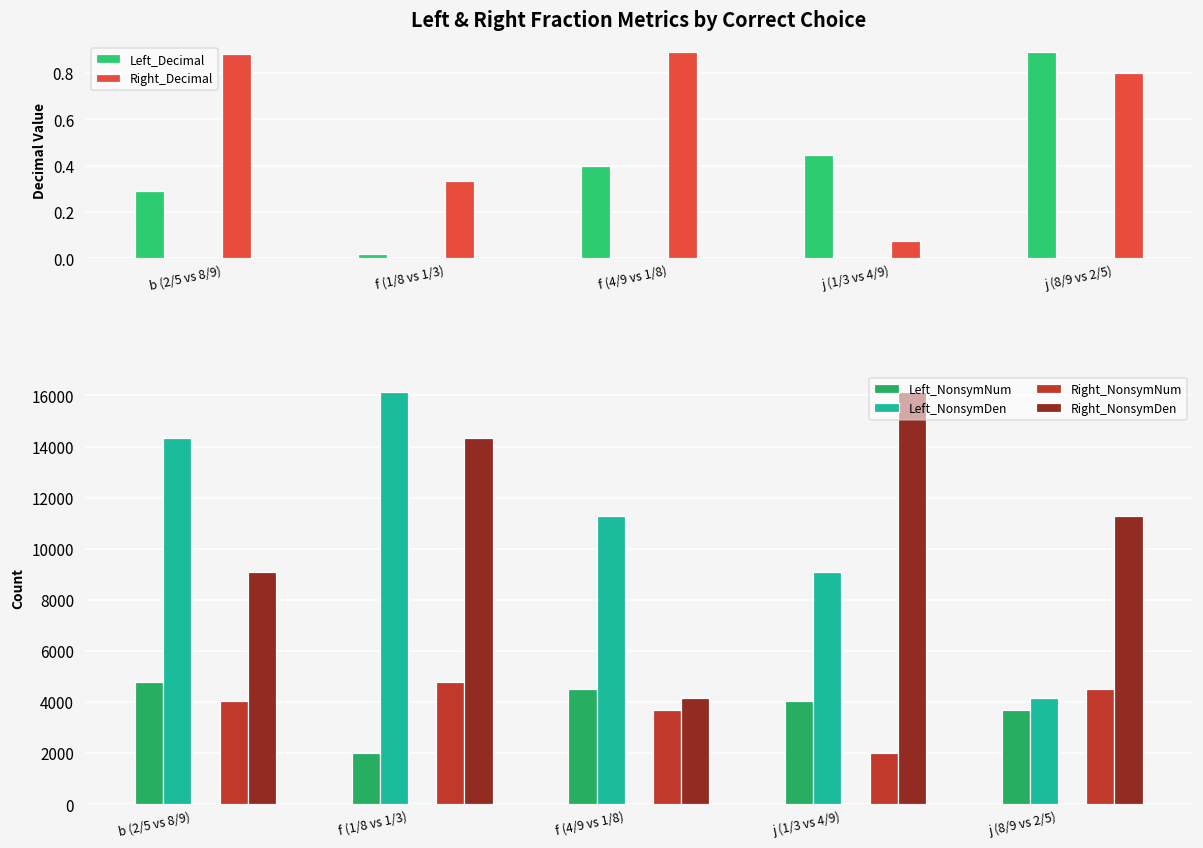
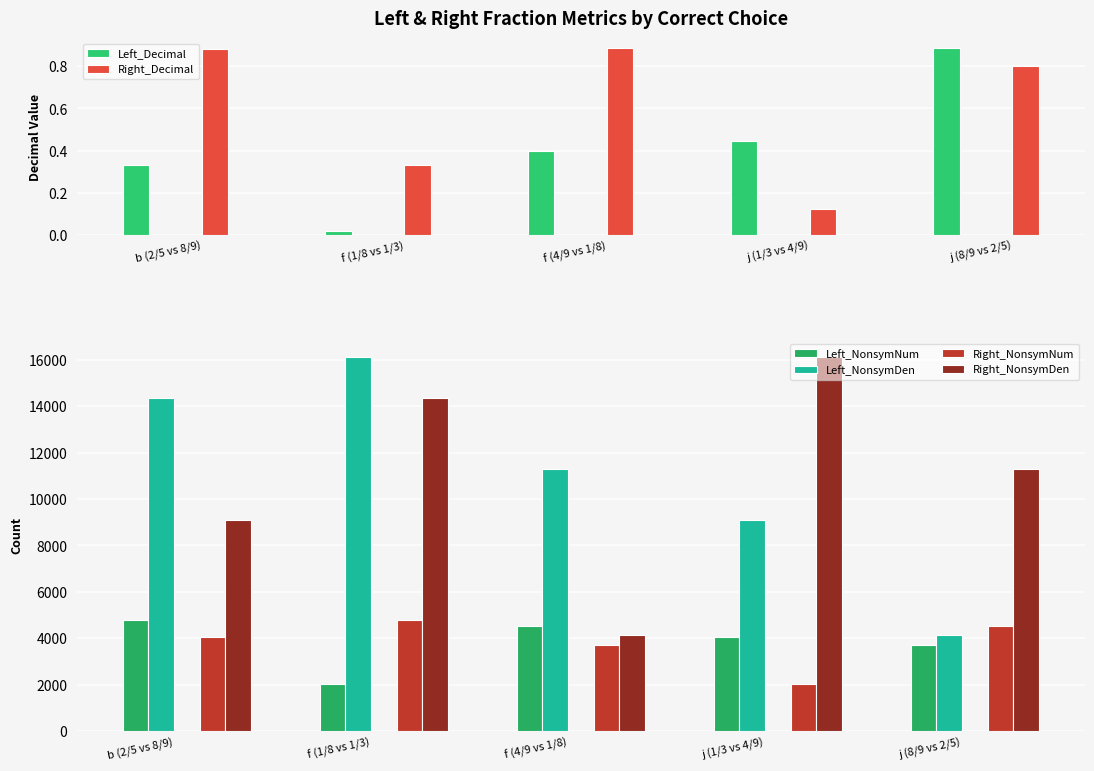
  {
    "Left & Right Fraction Metrics by Correct Choice": {
      "Left_Decimal": {
-       "b (2/5 vs 8/9)": 0.29,
+       "b (2/5 vs 8/9)": 0.33,
        "f (1/8 vs 1/3)": 0.02,
        "f (4/9 vs 1/8)": 0.40,
        "j (1/3 vs 4/9)": 0.44,
        "j (8/9 vs 2/5)": 0.89
      },
      "Right_Decimal": {
        "b (2/5 vs 8/9)": 0.88,
        "f (1/8 vs 1/3)": 0.33,
        "f (4/9 vs 1/8)": 0.89,
-       "j (1/3 vs 4/9)": 0.08,
+       "j (1/3 vs 4/9)": 0.13,
        "j (8/9 vs 2/5)": 0.80
      }
    }
  }
